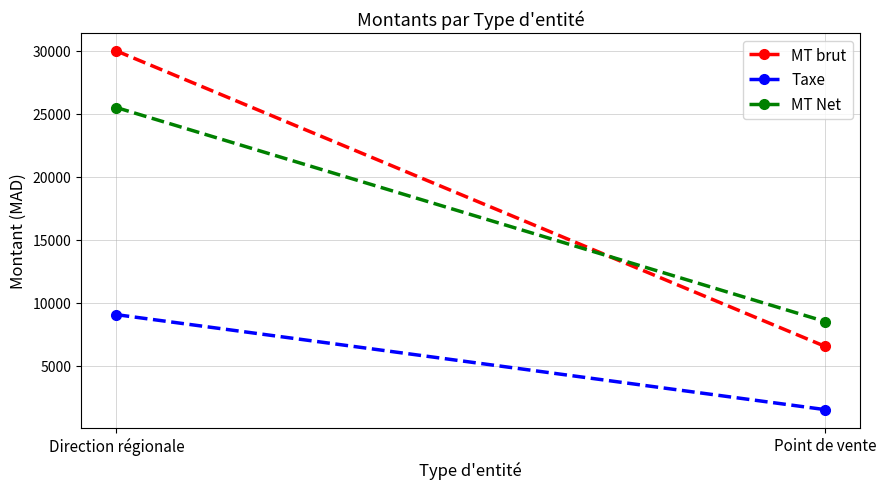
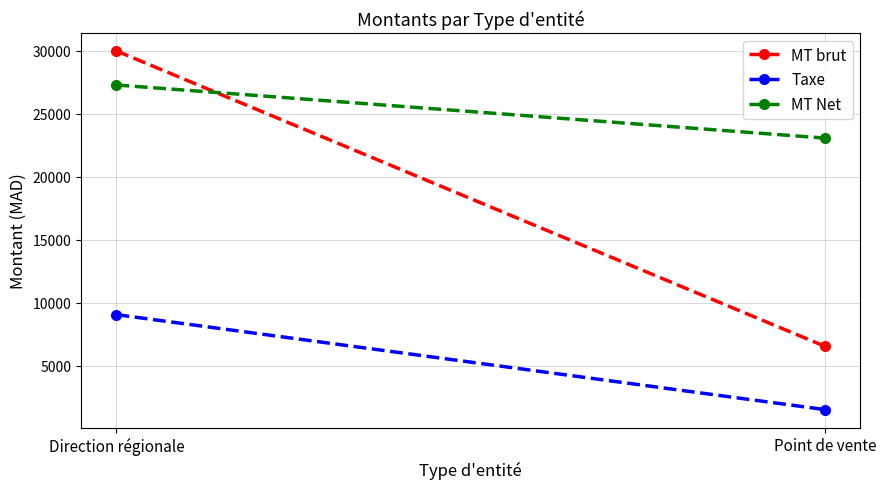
  {
    "MT brut": {
      "Direction régionale": 30000,
      "Point de vente": 6500
    },
    "Taxe": {
      "Direction régionale": 9000,
      "Point de vente": 1500
    },
    "MT Net": {
-     "Direction régionale": 25500,
-     "Point de vente": 8500
+     "Direction régionale": 27300,
+     "Point de vente": 23100
    }
  }
